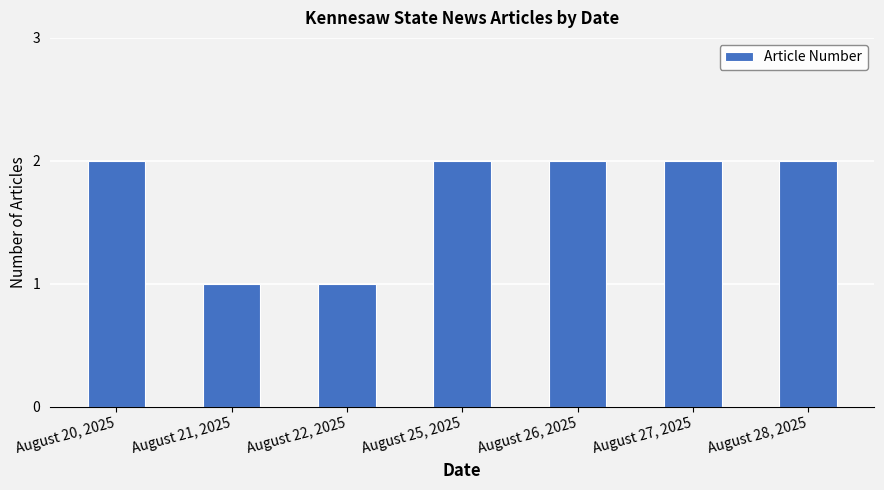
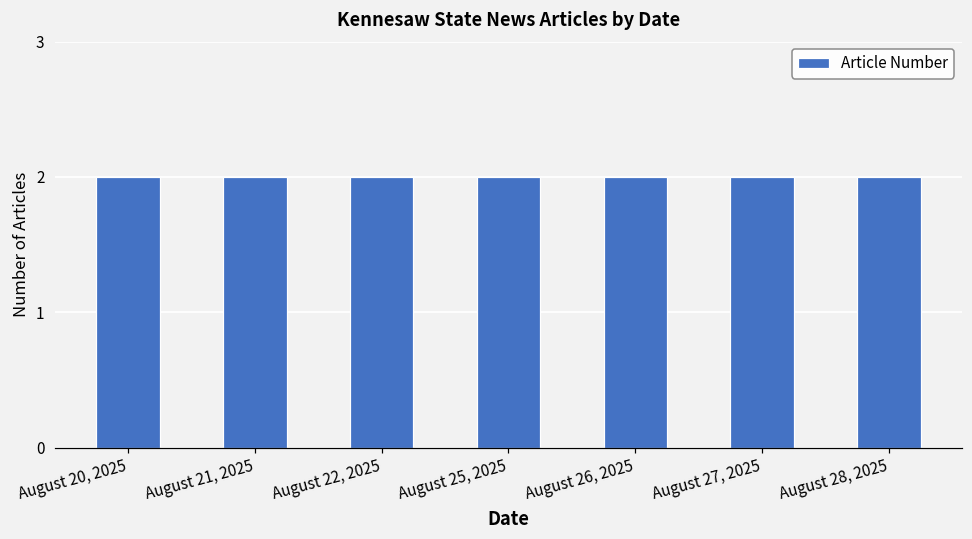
  {
    "August 20, 2025": 2,
-   "August 21, 2025": 1,
-   "August 22, 2025": 1,
+   "August 21, 2025": 2,
+   "August 22, 2025": 2,
    "August 25, 2025": 2,
    "August 26, 2025": 2,
    "August 27, 2025": 2,
    "August 28, 2025": 2
  }
